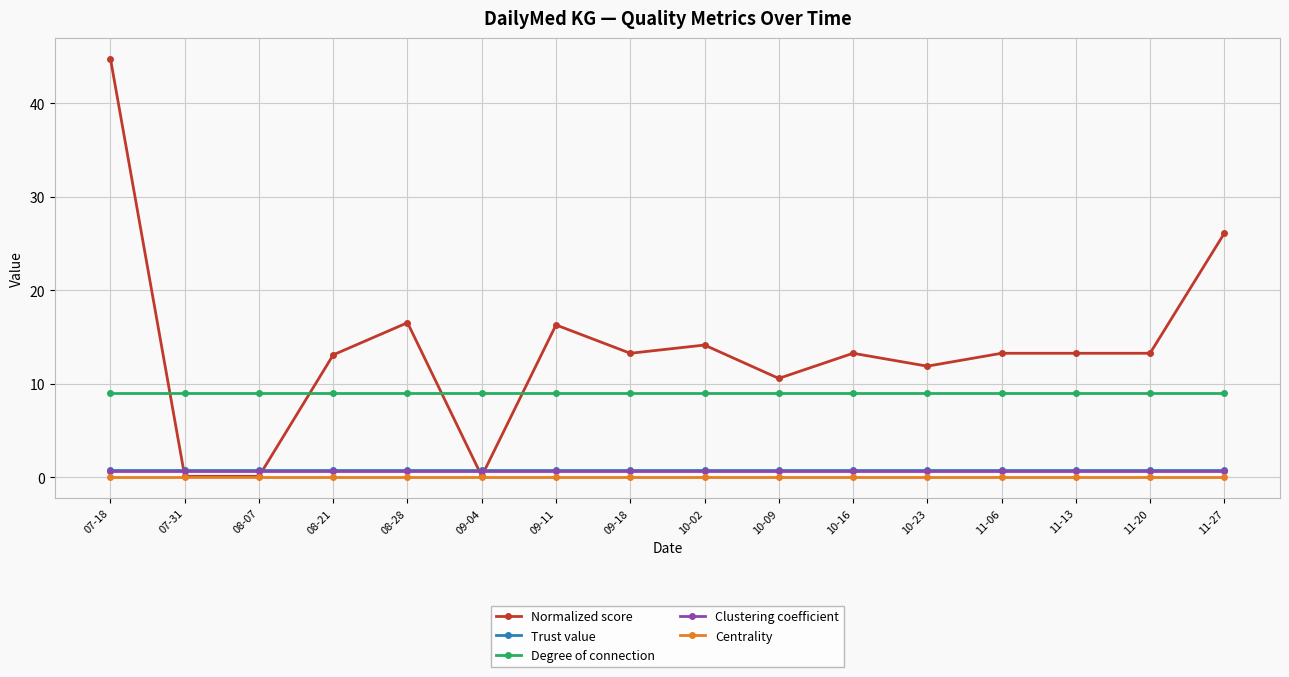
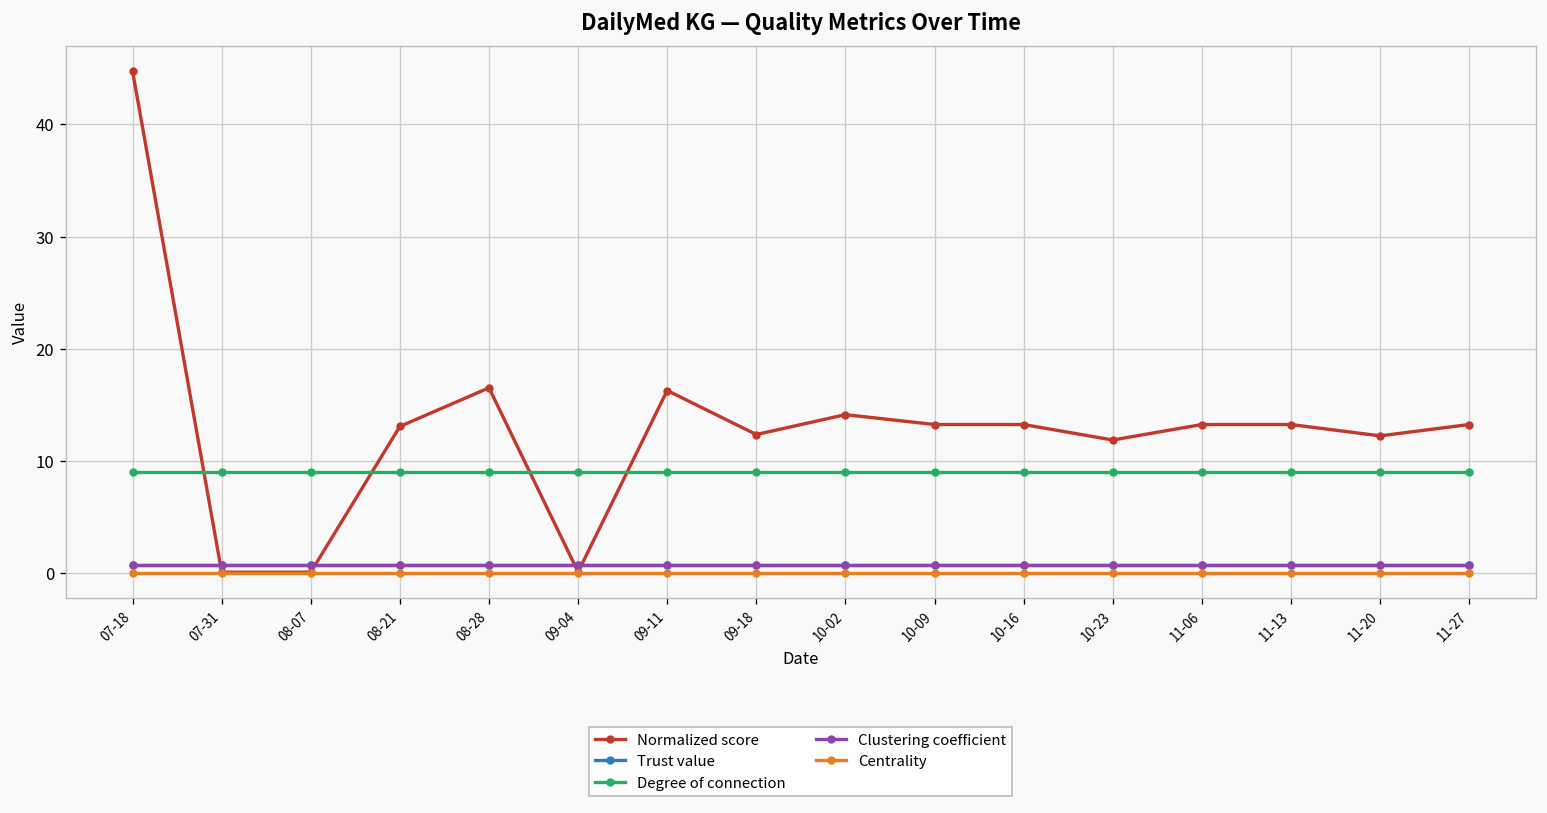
  {
    "Normalized score": {
      "07-18": 45,
      "08-21": 13,
      "08-28": 17,
      "09-11": 16,
-     "09-18": 13,
+     "09-18": 12,
      "10-02": 14,
-     "10-09": 11,
+     "10-09": 13,
      "10-16": 13,
      "10-23": 12,
      "11-06": 13,
      "11-13": 13,
-     "11-20": 13,
-     "11-27": 26
+     "11-20": 12,
+     "11-27": 13
    },
    "Degree of connection": {
      "07-18": 9,
      "07-31": 9,
      "08-07": 9,
      "08-21": 9,
      "08-28": 9,
      "09-04": 9,
      "09-11": 9,
      "09-18": 9,
      "10-02": 9,
      "10-09": 9,
      "10-16": 9,
      "10-23": 9,
      "11-06": 9,
      "11-13": 9,
      "11-20": 9,
      "11-27": 9
    },
    "Centrality": {
      "07-18": 0,
      "08-21": 0,
      "08-28": 0,
      "09-11": 0,
      "09-18": 0,
      "10-02": 0,
      "10-09": 0,
      "10-16": 0,
      "10-23": 0,
      "11-06": 0,
      "11-13": 0,
      "11-20": 0,
      "11-27": 0
    }
  }
